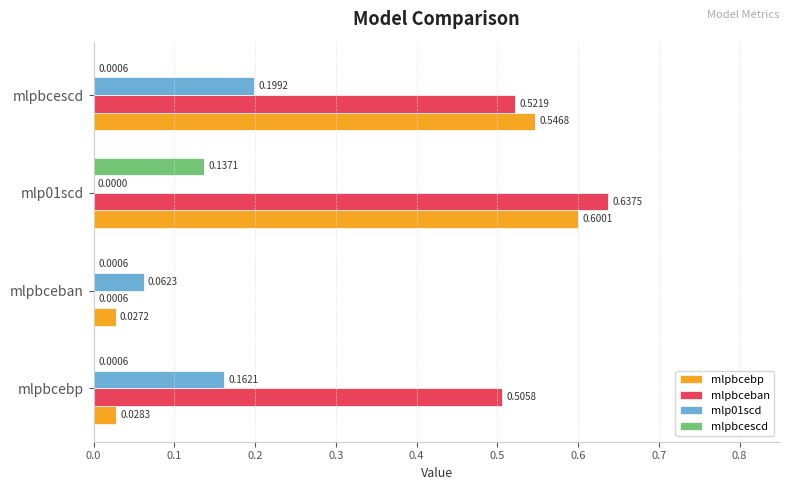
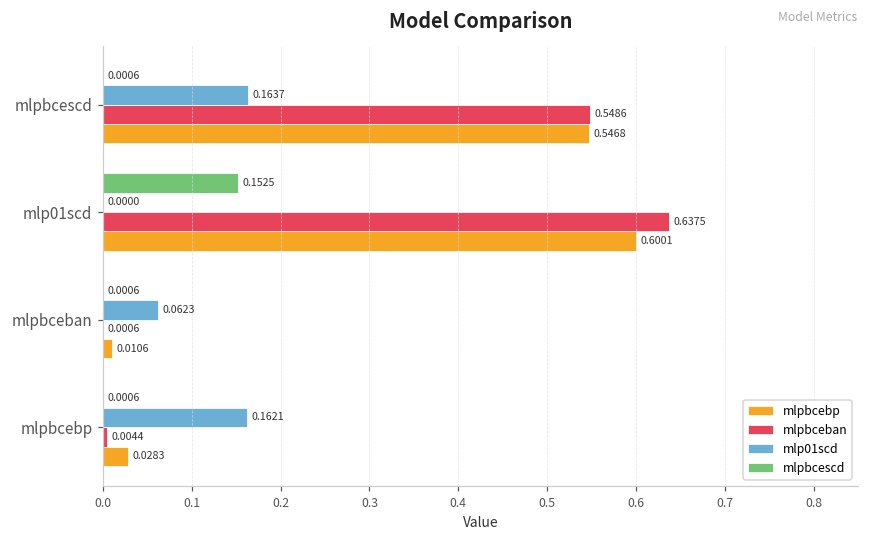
  {
    "mlpbcebp": {
      "mlpbcescd": 0.5468,
      "mlp01scd": 0.6001,
-     "mlpbceban": 0.0272,
+     "mlpbceban": 0.0106,
      "mlpbcebp": 0.0283
    },
    "mlpbceban": {
-     "mlpbcescd": 0.5219,
+     "mlpbcescd": 0.5486,
      "mlp01scd": 0.6375,
      "mlpbceban": 0.0006,
-     "mlpbcebp": 0.5058
+     "mlpbcebp": 0.0044
    },
    "mlp01scd": {
-     "mlpbcescd": 0.1992,
+     "mlpbcescd": 0.1637,
      "mlp01scd": 0.0000,
      "mlpbceban": 0.0623,
      "mlpbcebp": 0.1621
    },
    "mlpbcescd": {
      "mlpbcescd": 0.0006,
-     "mlp01scd": 0.1371,
+     "mlp01scd": 0.1525,
      "mlpbceban": 0.0006,
      "mlpbcebp": 0.0006
    }
  }
